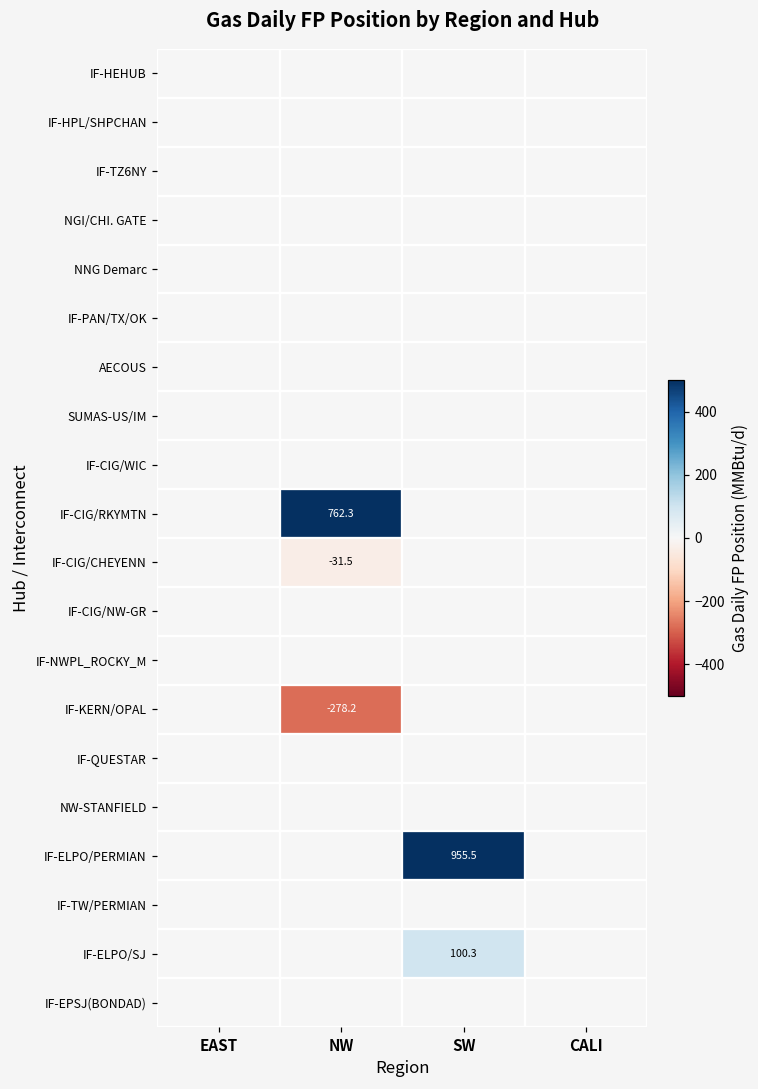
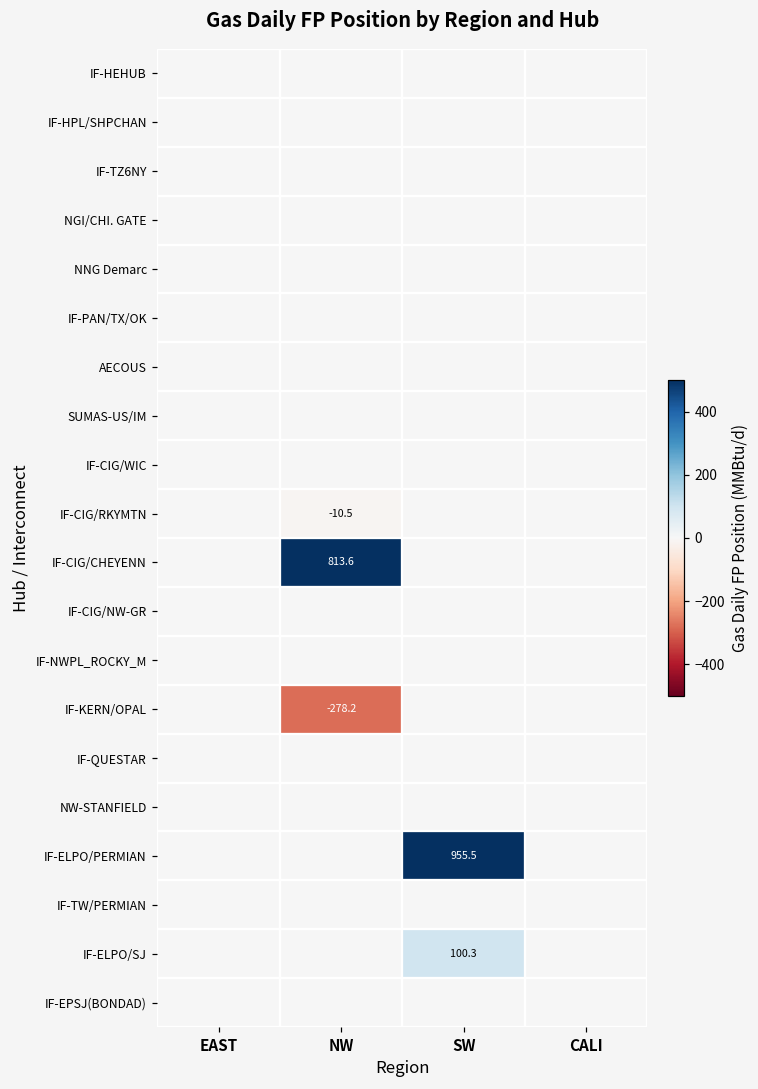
  {
    "IF-CIG/RKYMTN": {
-     "NW": 762.3
+     "NW": -10.5
    },
    "IF-CIG/CHEYENN": {
-     "NW": -31.5
+     "NW": 813.6
    },
    "IF-KERN/OPAL": {
      "NW": -278.2
    },
    "IF-ELPO/PERMIAN": {
      "SW": 955.5
    },
    "IF-ELPO/SJ": {
      "SW": 100.3
    }
  }
